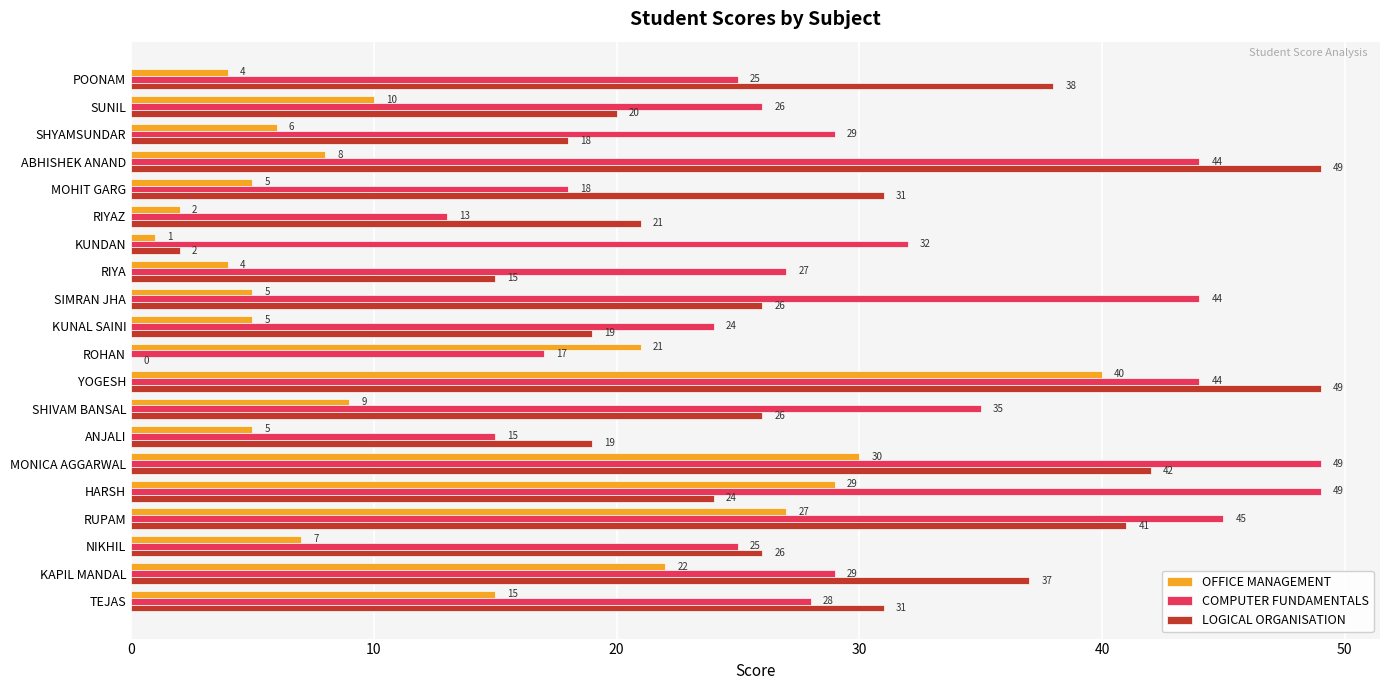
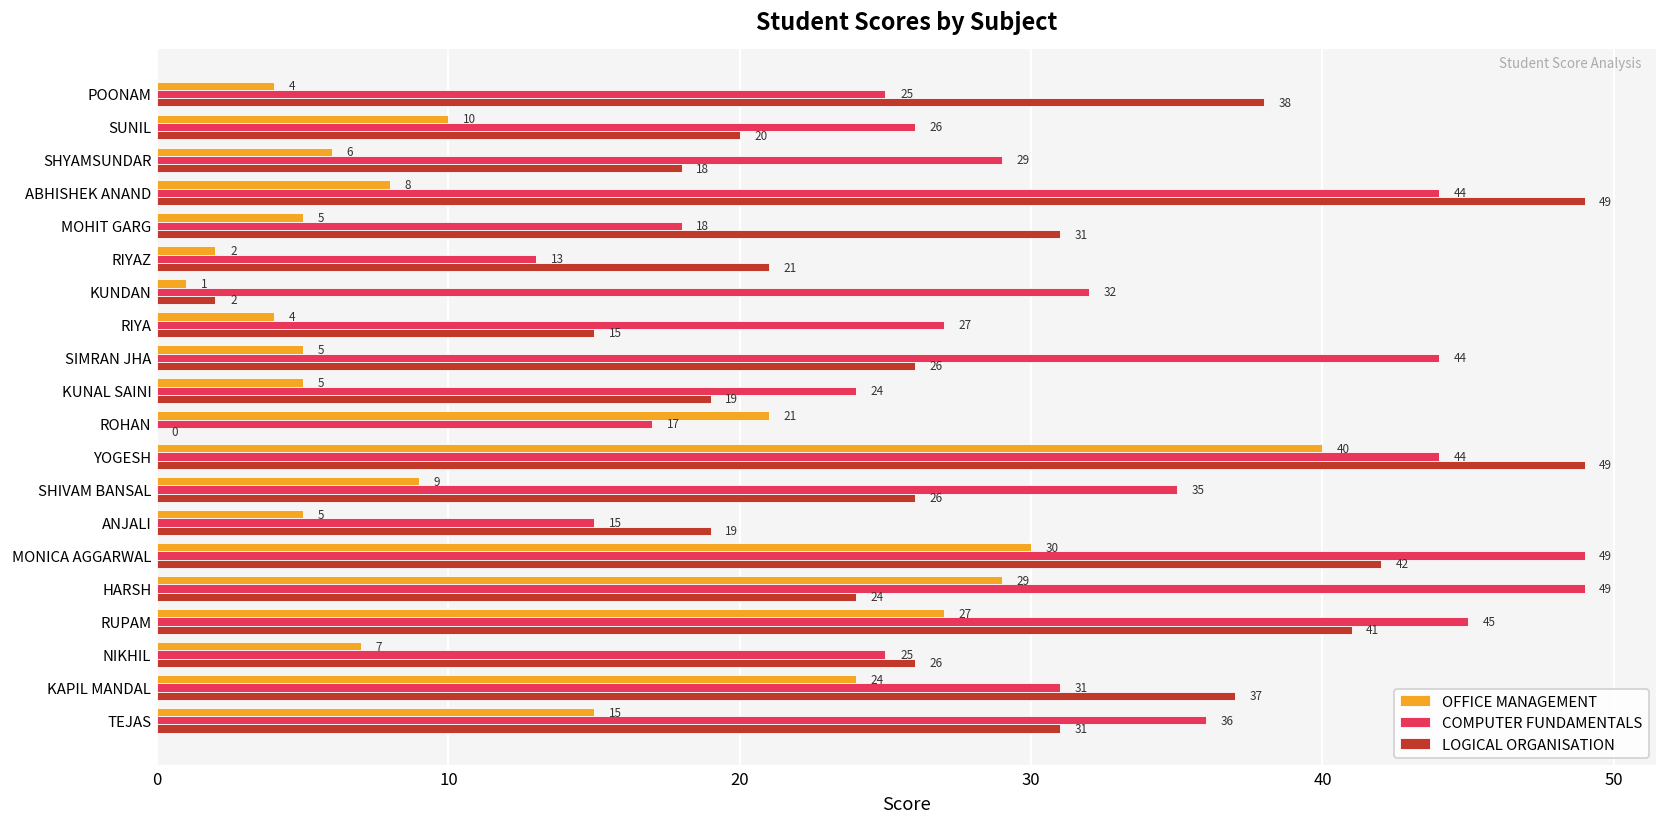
  {
    "OFFICE MANAGEMENT": {
      "POONAM": 4,
      "SUNIL": 10,
      "SHYAMSUNDAR": 6,
      "ABHISHEK ANAND": 8,
      "MOHIT GARG": 5,
      "RIYAZ": 2,
      "KUNDAN": 1,
      "RIYA": 4,
      "SIMRAN JHA": 5,
      "KUNAL SAINI": 5,
      "ROHAN": 21,
      "YOGESH": 40,
      "SHIVAM BANSAL": 9,
      "ANJALI": 5,
      "MONICA AGGARWAL": 30,
      "HARSH": 29,
      "RUPAM": 27,
      "NIKHIL": 7,
-     "KAPIL MANDAL": 22,
+     "KAPIL MANDAL": 24,
      "TEJAS": 15
    },
    "COMPUTER FUNDAMENTALS": {
      "POONAM": 25,
      "SUNIL": 26,
      "SHYAMSUNDAR": 29,
      "ABHISHEK ANAND": 44,
      "MOHIT GARG": 18,
      "RIYAZ": 13,
      "KUNDAN": 32,
      "RIYA": 27,
      "SIMRAN JHA": 44,
      "KUNAL SAINI": 24,
      "ROHAN": 17,
      "YOGESH": 44,
      "SHIVAM BANSAL": 35,
      "ANJALI": 15,
      "MONICA AGGARWAL": 49,
      "HARSH": 49,
      "RUPAM": 45,
      "NIKHIL": 25,
-     "KAPIL MANDAL": 29,
-     "TEJAS": 28
+     "KAPIL MANDAL": 31,
+     "TEJAS": 36
    },
    "LOGICAL ORGANISATION": {
      "POONAM": 38,
      "SUNIL": 20,
      "SHYAMSUNDAR": 18,
      "ABHISHEK ANAND": 49,
      "MOHIT GARG": 31,
      "RIYAZ": 21,
      "KUNDAN": 2,
      "RIYA": 15,
      "SIMRAN JHA": 26,
      "KUNAL SAINI": 19,
      "ROHAN": 0,
      "YOGESH": 49,
      "SHIVAM BANSAL": 26,
      "ANJALI": 19,
      "MONICA AGGARWAL": 42,
      "HARSH": 24,
      "RUPAM": 41,
      "NIKHIL": 26,
      "KAPIL MANDAL": 37,
      "TEJAS": 31
    }
  }
